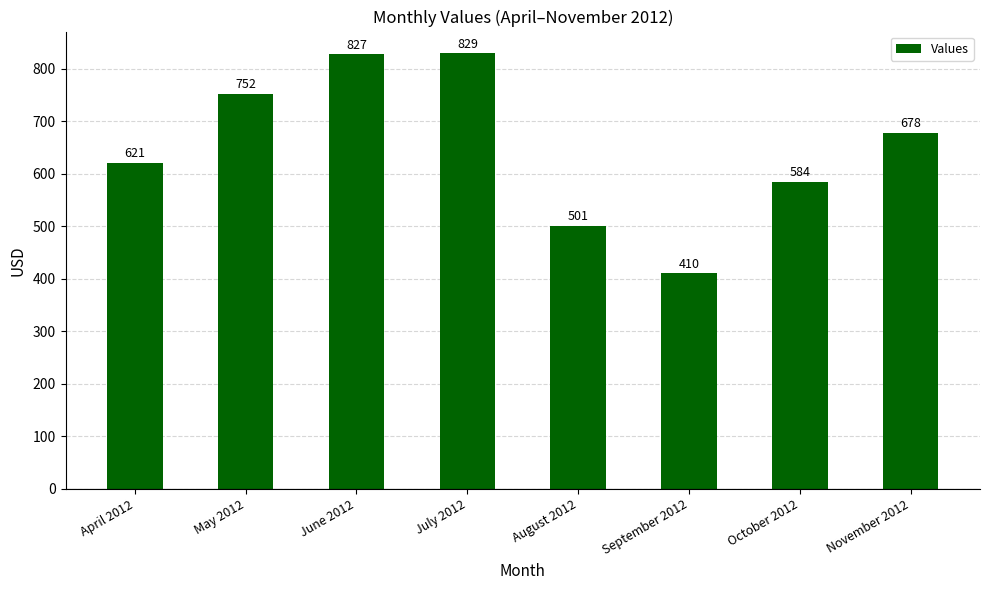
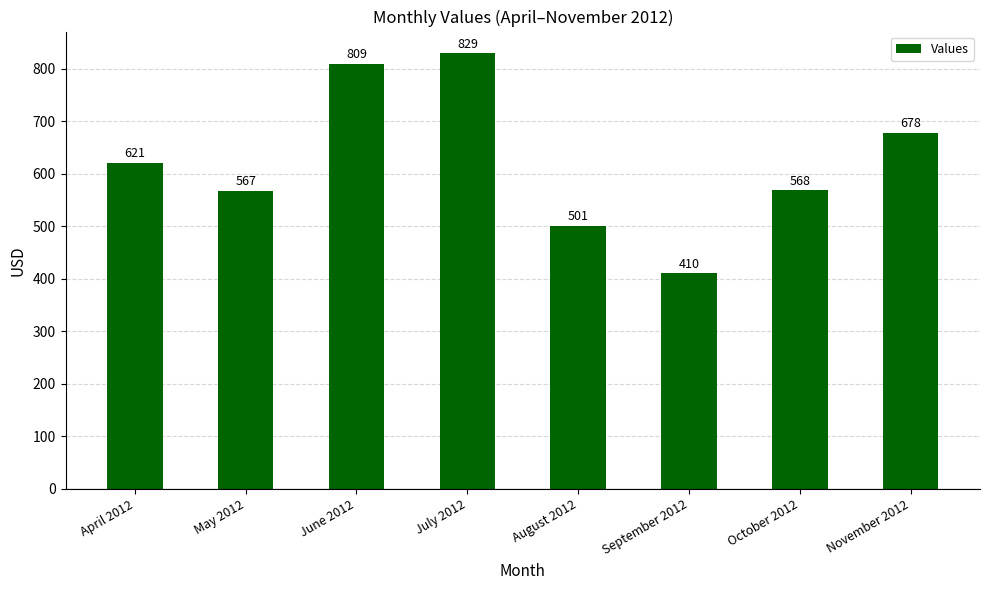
  {
    "April 2012": 621,
-   "May 2012": 752,
-   "June 2012": 827,
+   "May 2012": 567,
+   "June 2012": 809,
    "July 2012": 829,
    "August 2012": 501,
    "September 2012": 410,
-   "October 2012": 584,
+   "October 2012": 568,
    "November 2012": 678
  }
